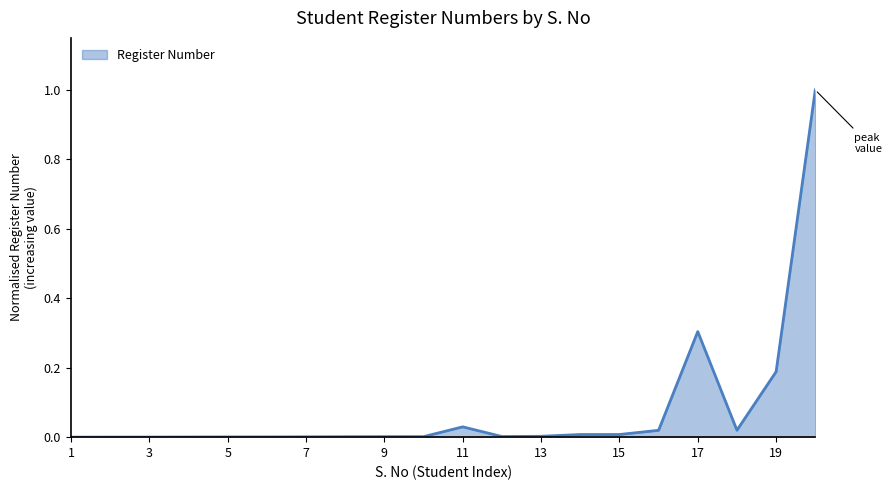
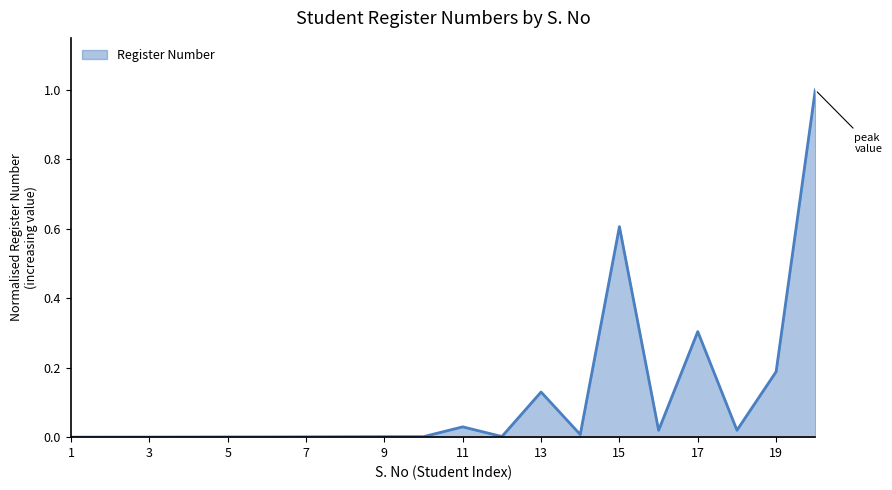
  {
    "1": 0.00,
    "3": 0.00,
    "5": 0.00,
    "7": 0.00,
    "9": 0.00,
    "11": 0.03,
-   "13": 0.00,
-   "15": 0.01,
+   "13": 0.13,
+   "15": 0.61,
    "17": 0.30,
    "19": 0.19
  }
